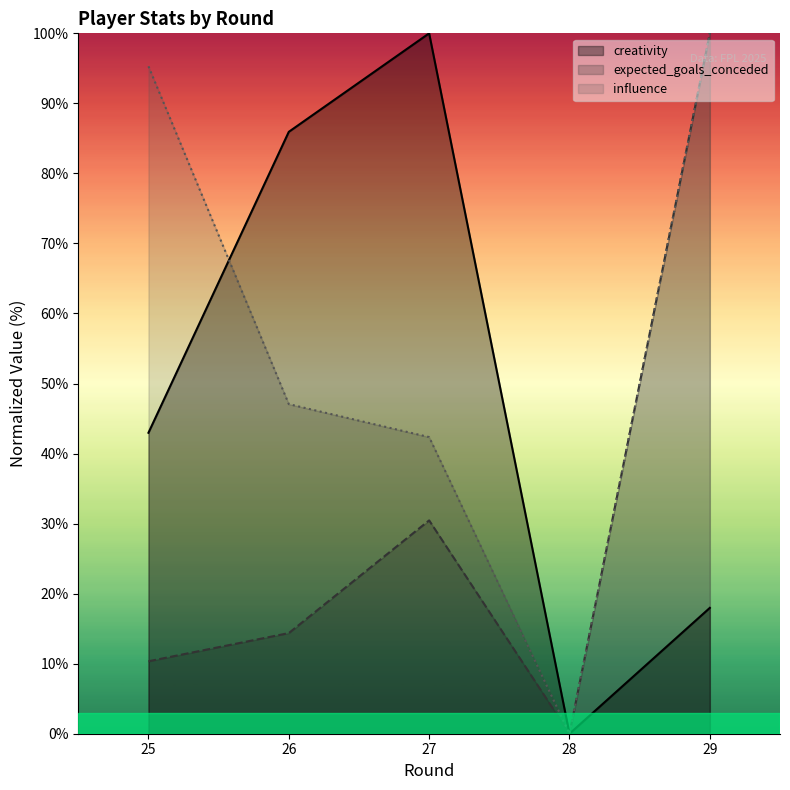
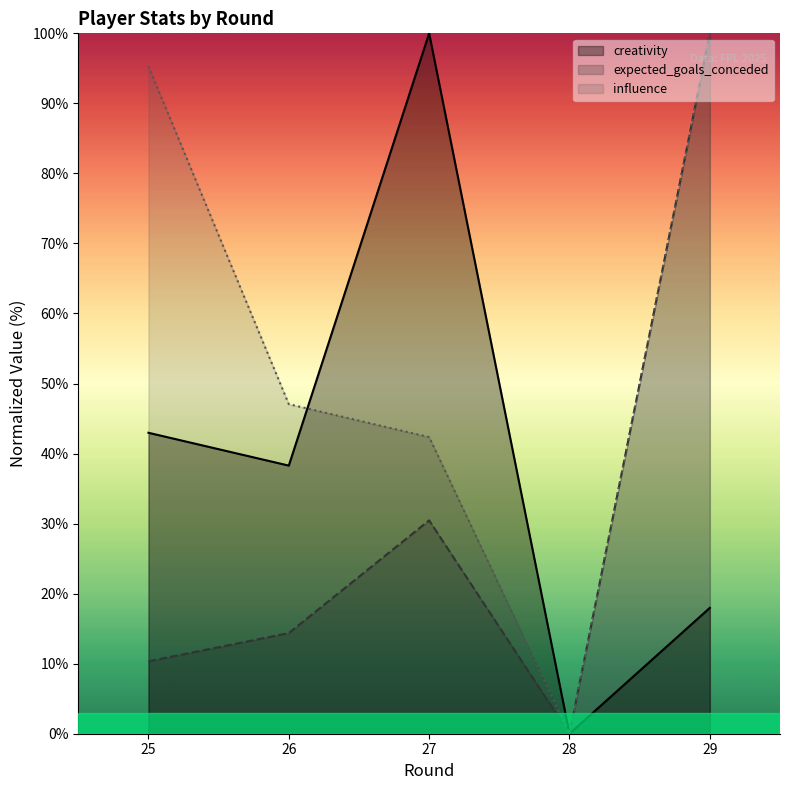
  {
    "creativity": {
      "25": "43%",
-     "26": "86%",
+     "26": "38%",
      "27": "100%",
      "29": "18%"
    }
  }
